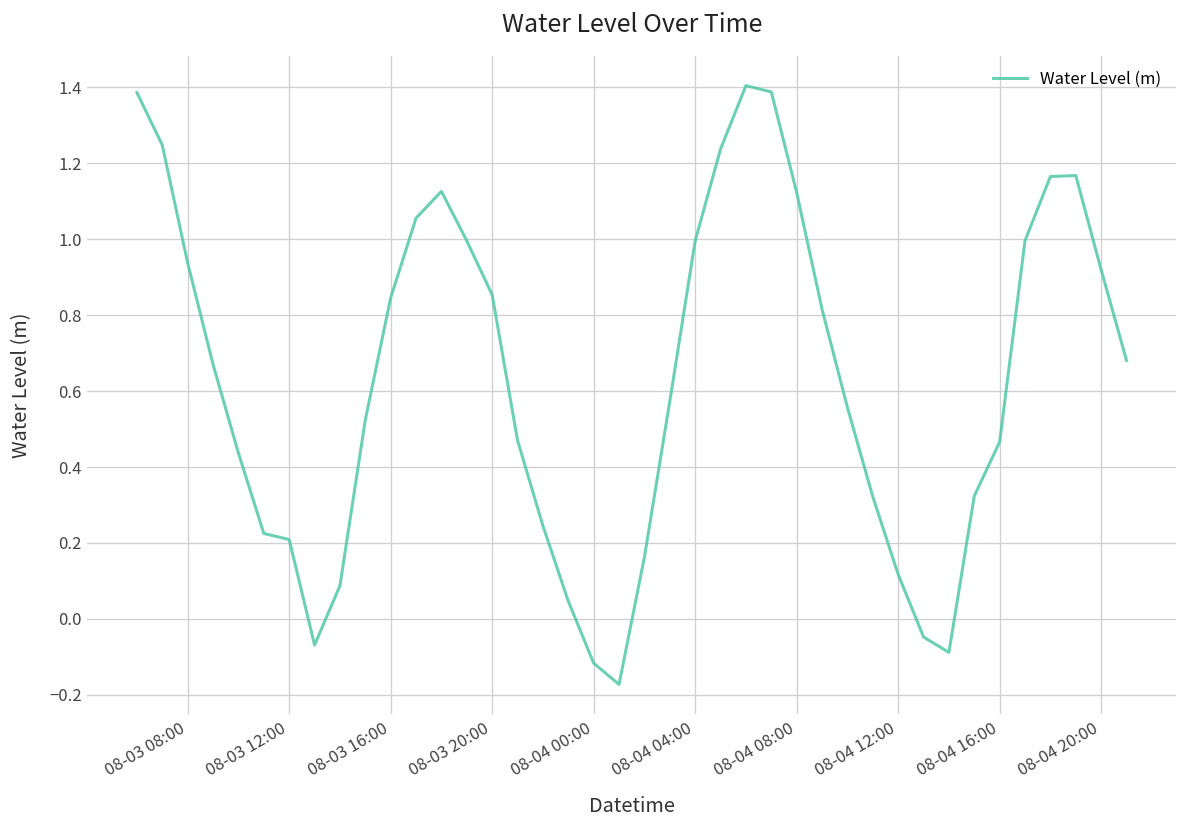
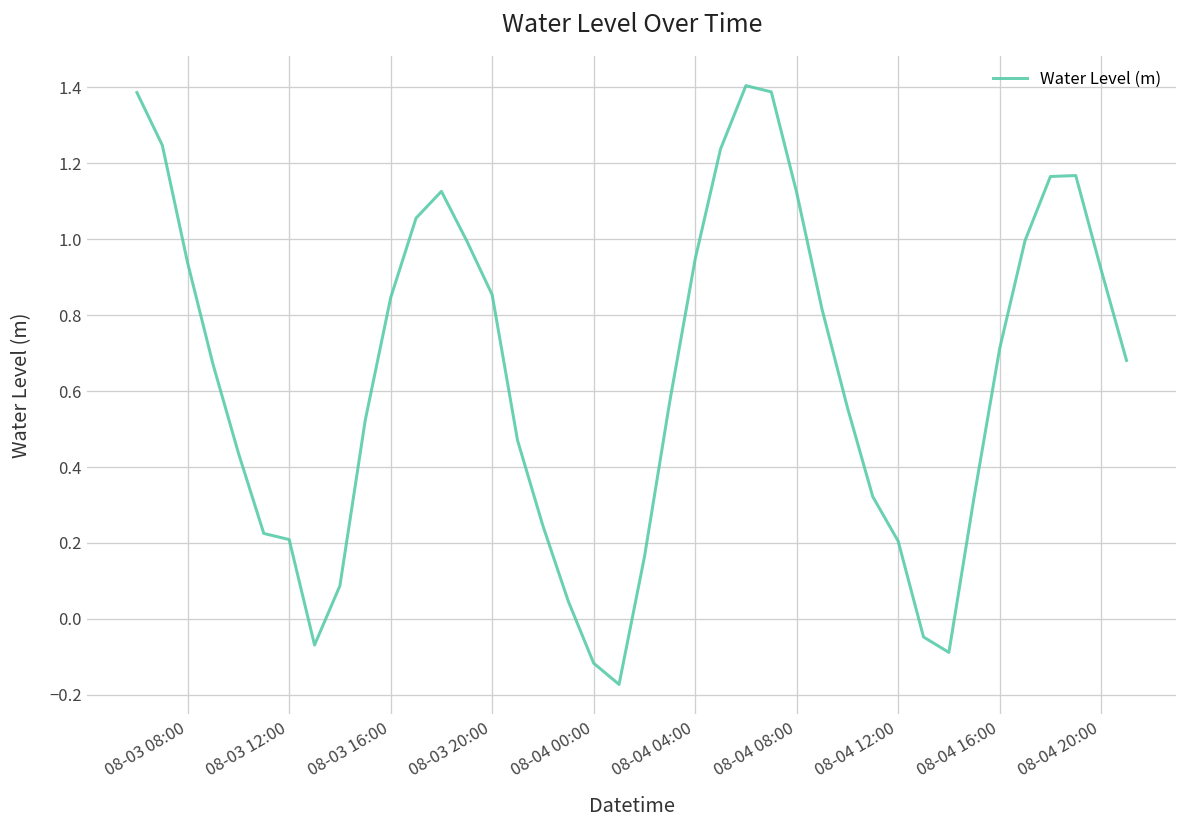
  {
    "08-03 08:00": 0.94,
    "08-03 12:00": 0.21,
    "08-03 16:00": 0.85,
    "08-03 20:00": 0.85,
    "08-04 00:00": -0.12,
-   "08-04 04:00": 1.00,
+   "08-04 04:00": 0.95,
    "08-04 08:00": 1.12,
-   "08-04 12:00": 0.12,
-   "08-04 16:00": 0.47,
+   "08-04 12:00": 0.20,
+   "08-04 16:00": 0.71,
    "08-04 20:00": 0.92
  }
